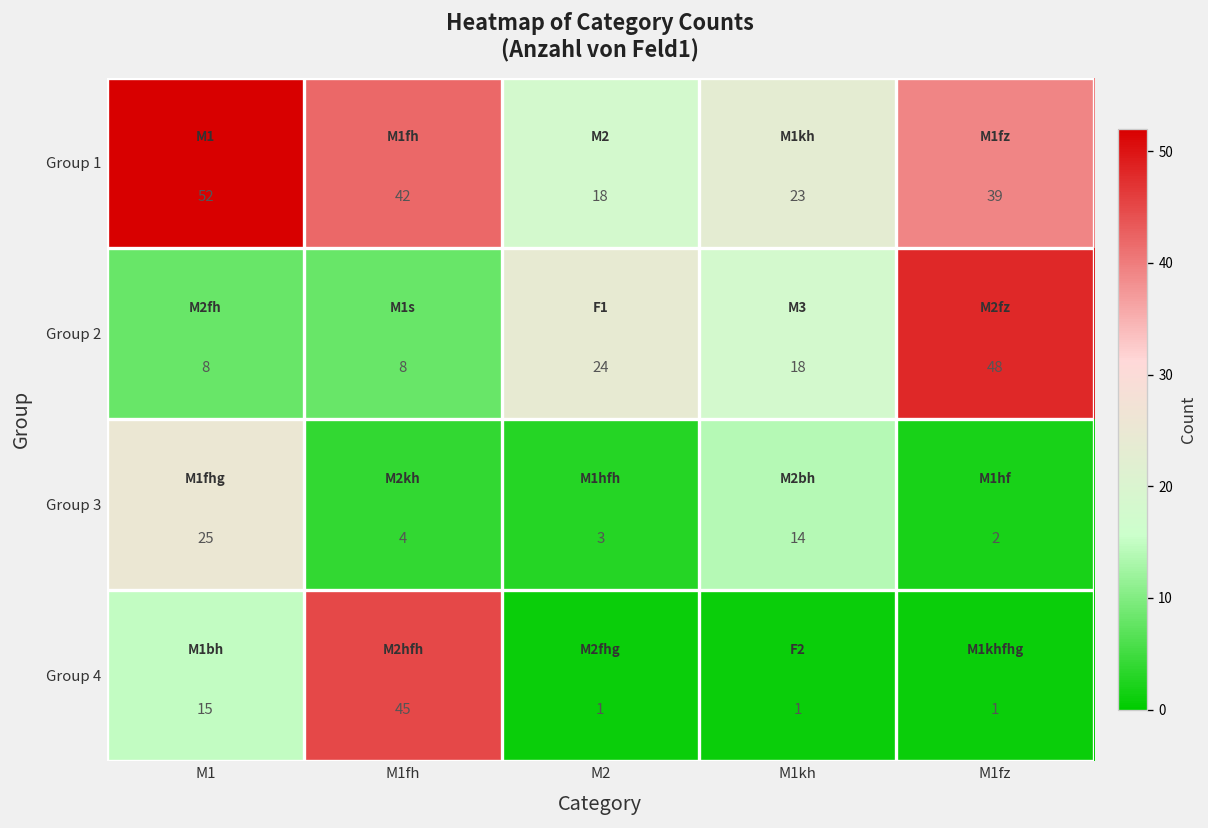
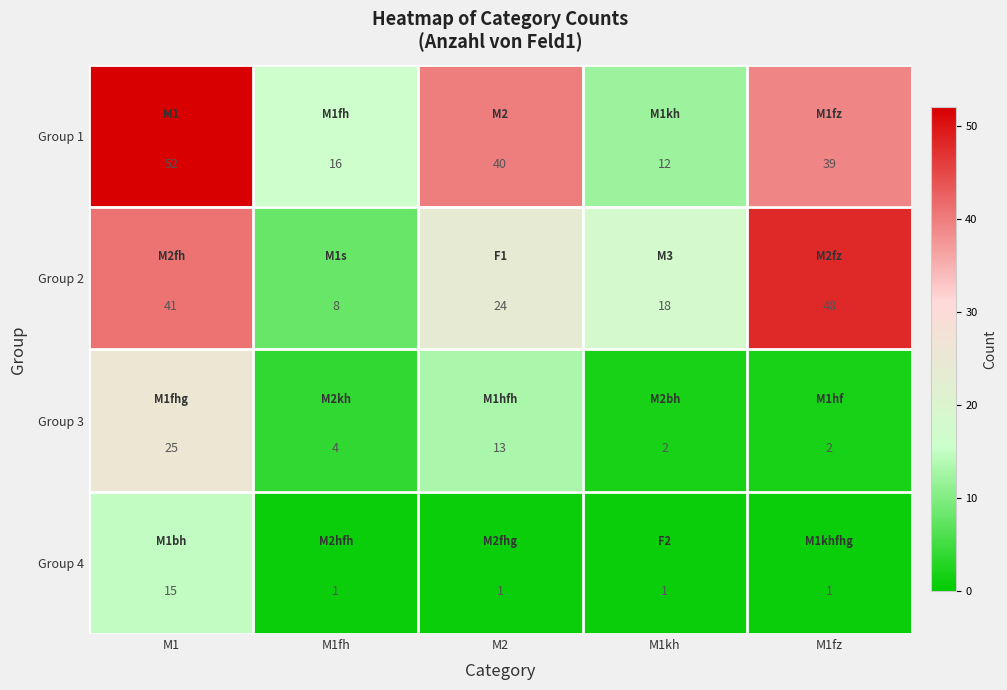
  {
    "Group 1": {
-     "M1fh": 42,
-     "M2": 18,
-     "M1kh": 23
+     "M1fh": 16,
+     "M2": 40,
+     "M1kh": 12
    },
    "Group 2": {
-     "M1": 8
+     "M1": 41
    },
    "Group 3": {
-     "M2": 3,
-     "M1kh": 14
+     "M2": 13,
+     "M1kh": 2
    },
    "Group 4": {
-     "M1fh": 45
+     "M1fh": 1
    }
  }
